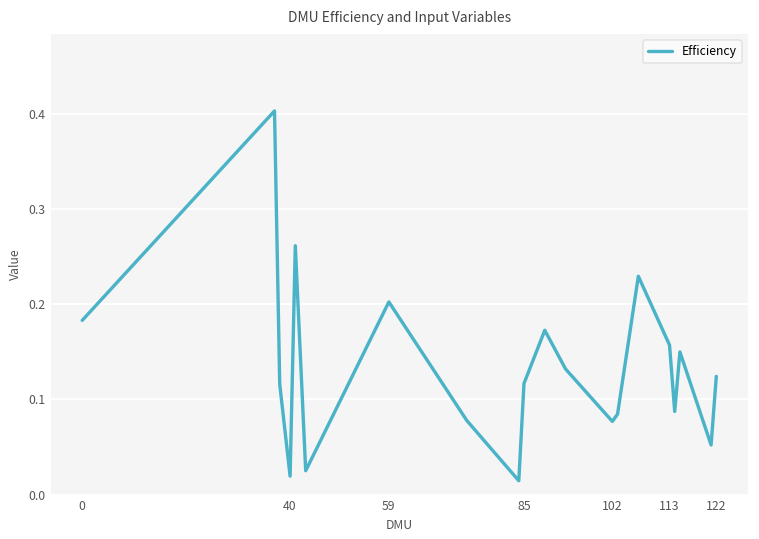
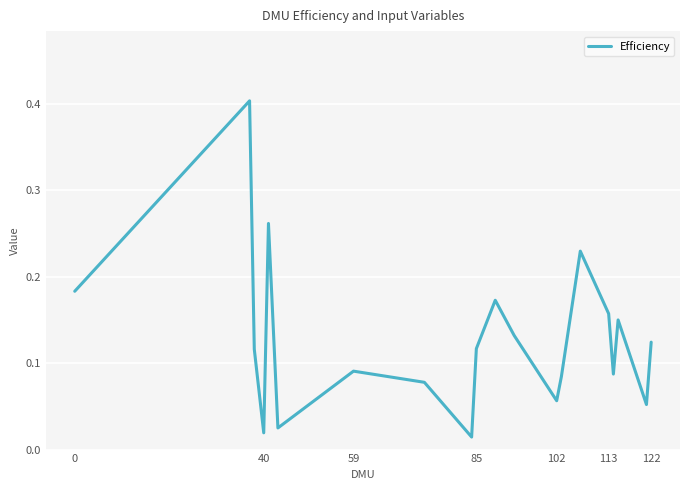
  {
    "0": 0.18,
    "40": 0.02,
-   "59": 0.20,
+   "59": 0.09,
    "85": 0.12,
-   "102": 0.08,
+   "102": 0.06,
    "113": 0.16,
    "122": 0.12
  }
